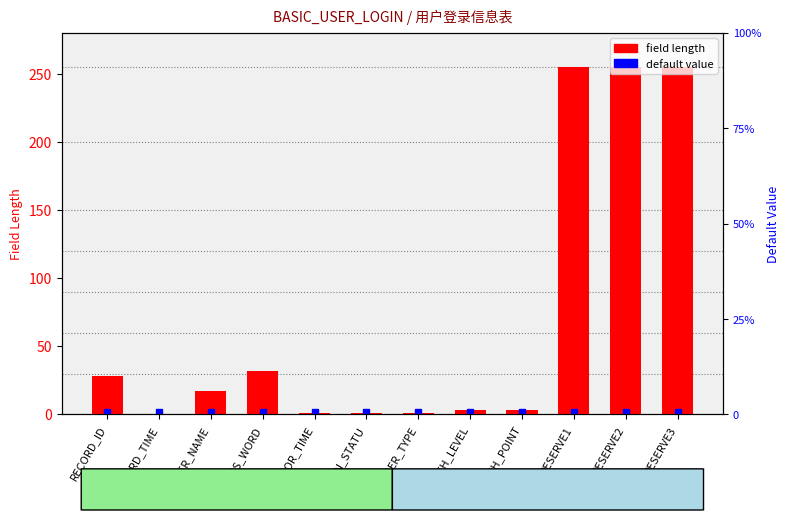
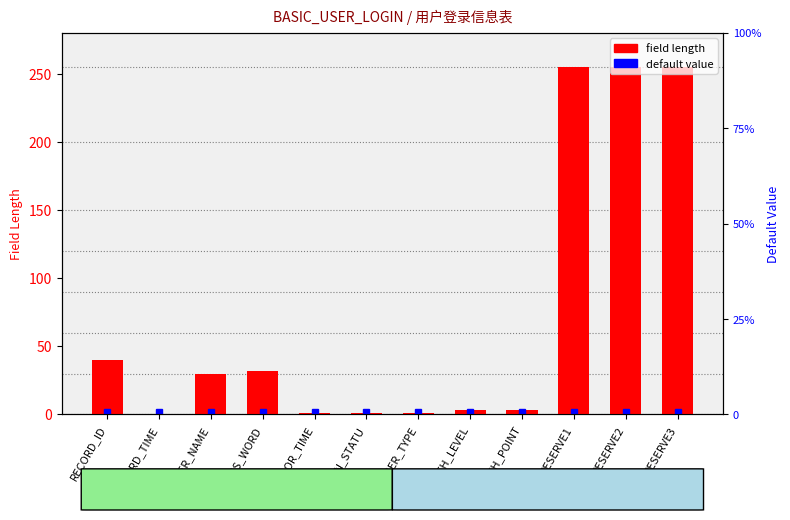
  {
    "field length": {
-     "RECORD_ID": 28,
+     "RECORD_ID": 40,
      "RECORD_TIME": 0,
-     "USER_NAME": 17,
+     "USER_NAME": 30,
      "PASS_WORD": 32,
      "AUTH_LEVEL": 3,
      "AUTH_POINT": 3,
      "RESERVE1": 255
    }
  }
